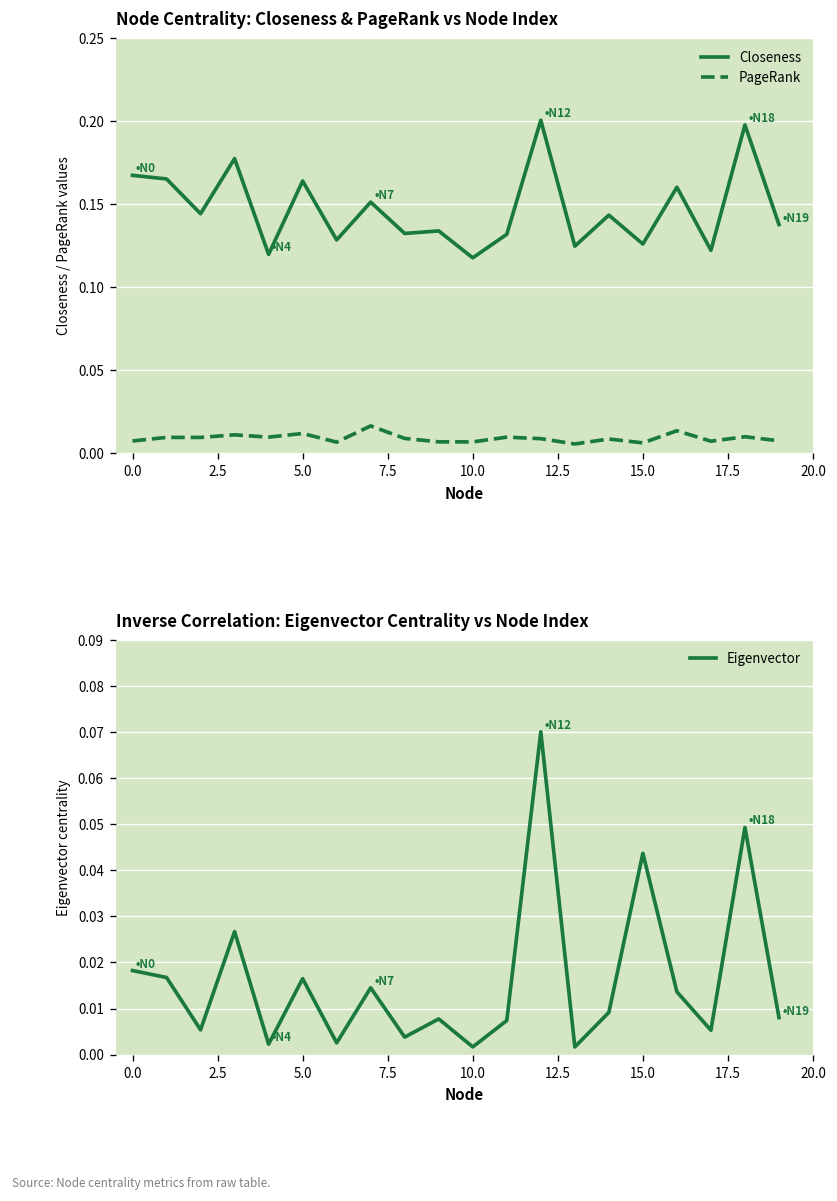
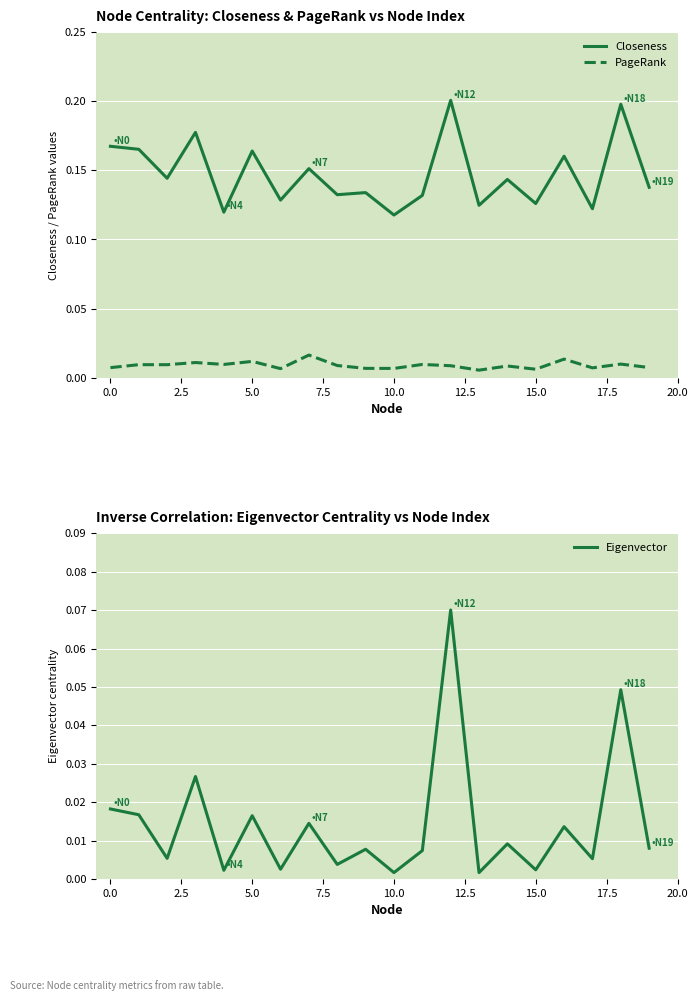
  {
    "Inverse Correlation: Eigenvector Centrality vs Node Index": {
      "0.0": 0.018,
      "5.0": 0.016,
      "10.0": 0.002,
-     "15.0": 0.044
+     "15.0": 0.002
    }
  }
